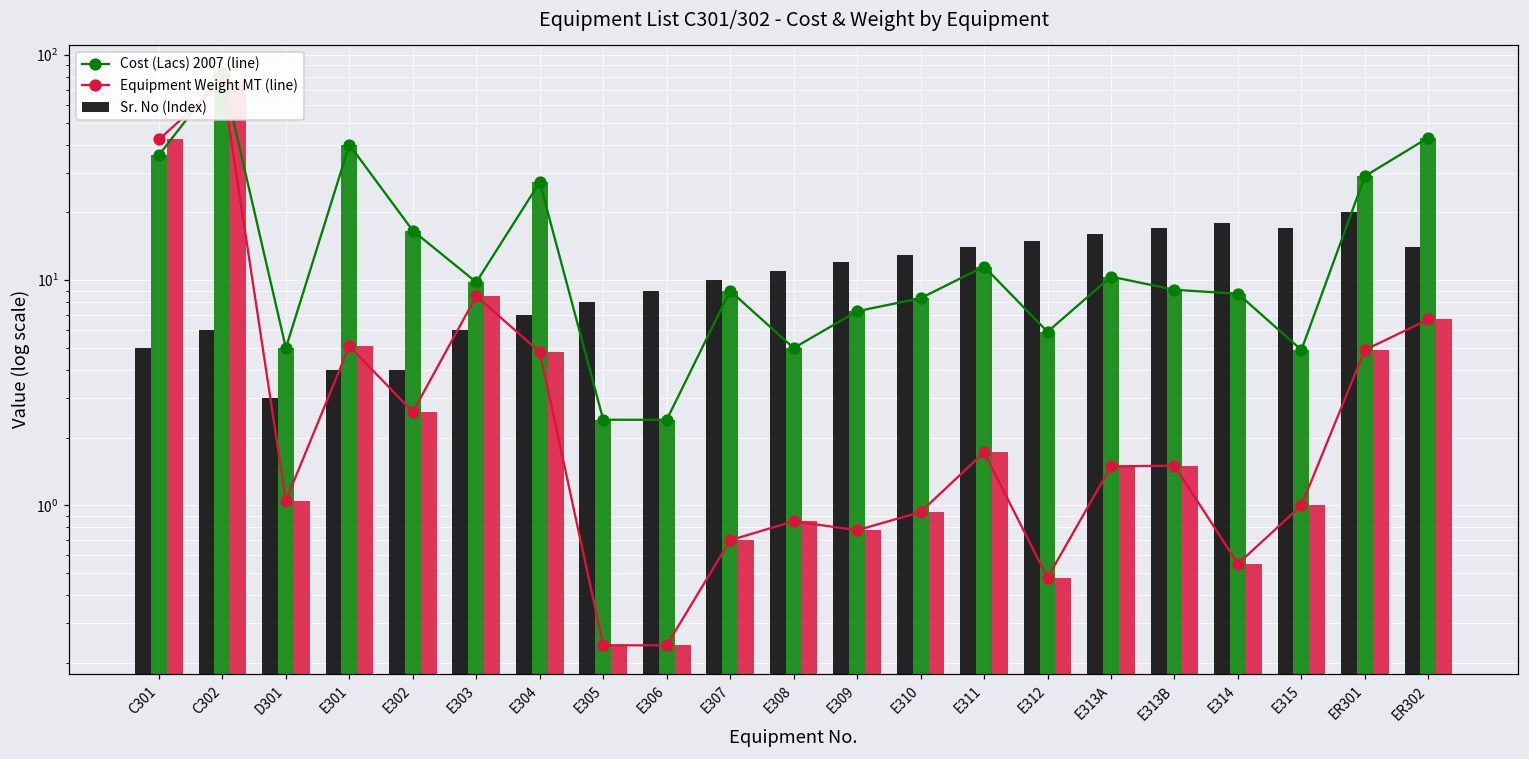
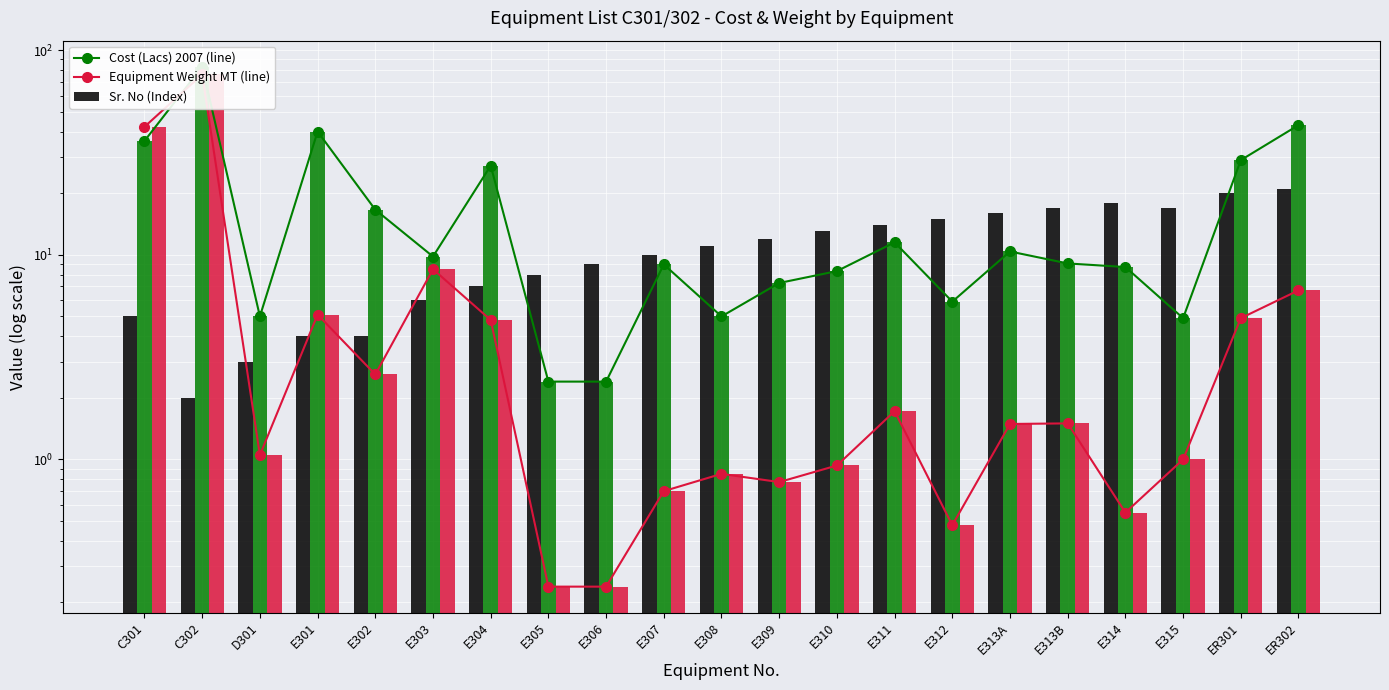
  {
    "Sr. No (Index)": {
      "C301": 5,
-     "C302": 6,
+     "C302": 2,
      "D301": 3,
      "E301": 4,
      "E302": 4,
      "E303": 6,
      "E304": 7,
      "E305": 8,
      "E306": 9,
      "E307": 10,
      "E308": 11,
      "E309": 12,
      "E310": 13,
      "E311": 14,
      "E312": 15,
      "E313A": 16,
      "E313B": 17,
      "E314": 18,
      "E315": 17,
      "ER301": 20,
-     "ER302": 14
+     "ER302": 21
    },
    "Cost (Lacs) 2007 (line)": {
      "C301": 36,
      "D301": 5,
      "E301": 40,
      "E302": 17,
      "E303": 10,
      "E304": 27,
      "E305": 2.4,
      "E306": 2.4,
      "E307": 9,
      "E308": 5,
      "E309": 7.3,
      "E310": 8.3,
      "E311": 12,
      "E312": 6,
      "E313A": 10,
      "E313B": 9,
      "E314": 8.7,
      "E315": 5,
      "ER301": 29,
      "ER302": 43
    }
  }
